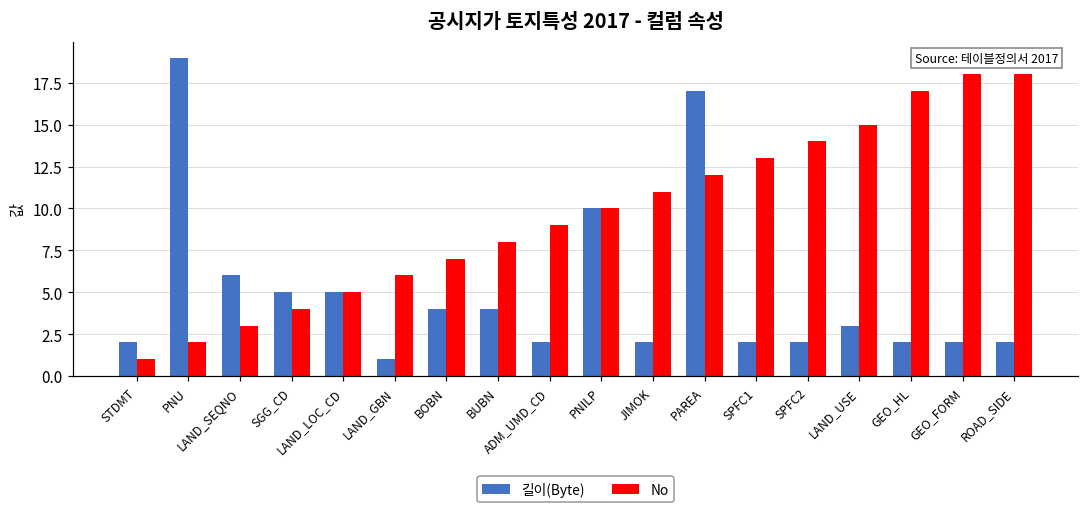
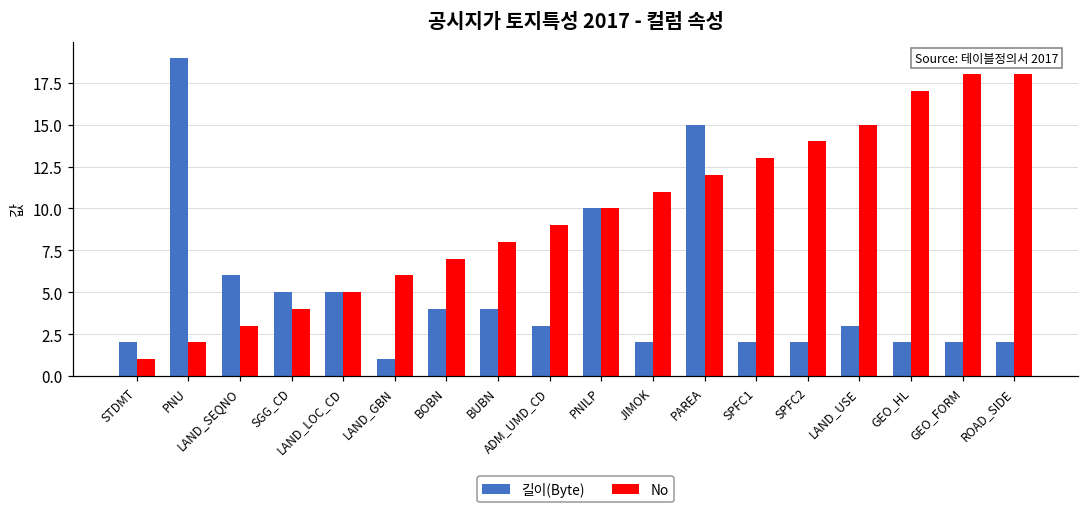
  {
    "길이(Byte)": {
      "STDMT": 2,
      "PNU": 19,
      "LAND_SEQNO": 6,
      "SGG_CD": 5,
      "LAND_LOC_CD": 5,
      "LAND_GBN": 1,
      "BOBN": 4,
      "BUBN": 4,
-     "ADM_UMD_CD": 2,
+     "ADM_UMD_CD": 3,
      "PNILP": 10,
      "JIMOK": 2,
-     "PAREA": 17,
+     "PAREA": 15,
      "SPFC1": 2,
      "SPFC2": 2,
      "LAND_USE": 3,
      "GEO_HL": 2,
      "GEO_FORM": 2,
      "ROAD_SIDE": 2
    },
    "No": {
      "STDMT": 1,
      "PNU": 2,
      "LAND_SEQNO": 3,
      "SGG_CD": 4,
      "LAND_LOC_CD": 5,
      "LAND_GBN": 6,
      "BOBN": 7,
      "BUBN": 8,
      "ADM_UMD_CD": 9,
      "PNILP": 10,
      "JIMOK": 11,
      "PAREA": 12,
      "SPFC1": 13,
      "SPFC2": 14,
      "LAND_USE": 15,
      "GEO_HL": 17
    }
  }
